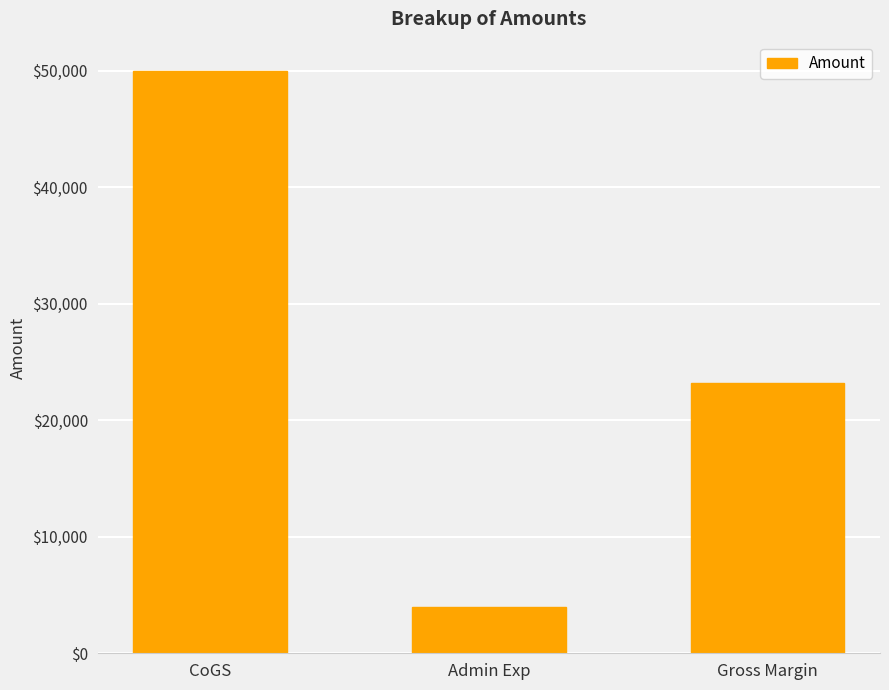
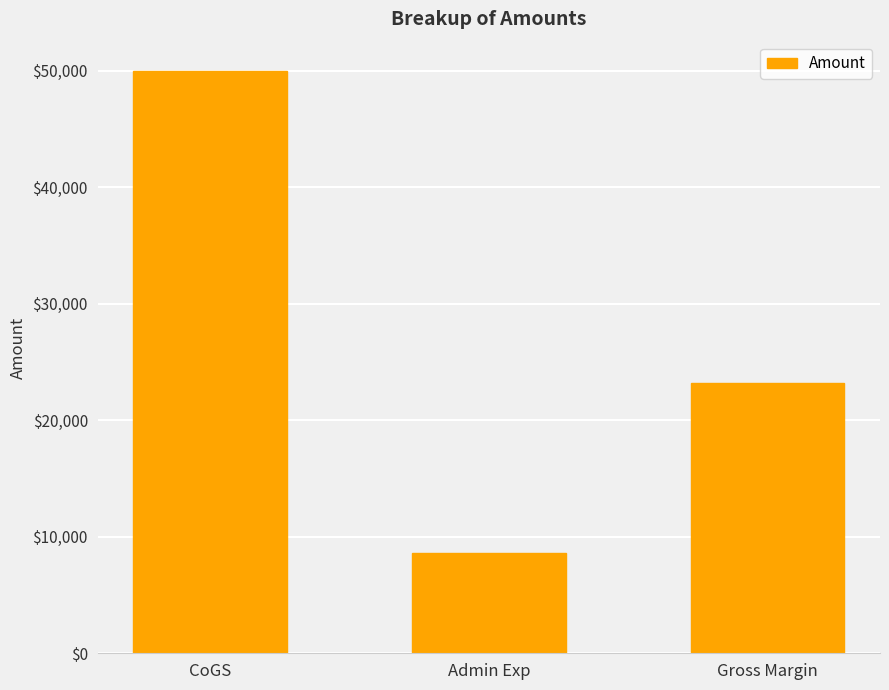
  {
    "CoGS": "$50,000",
-   "Admin Exp": "$4,000",
+   "Admin Exp": "$8,600",
    "Gross Margin": "$23,200"
  }
